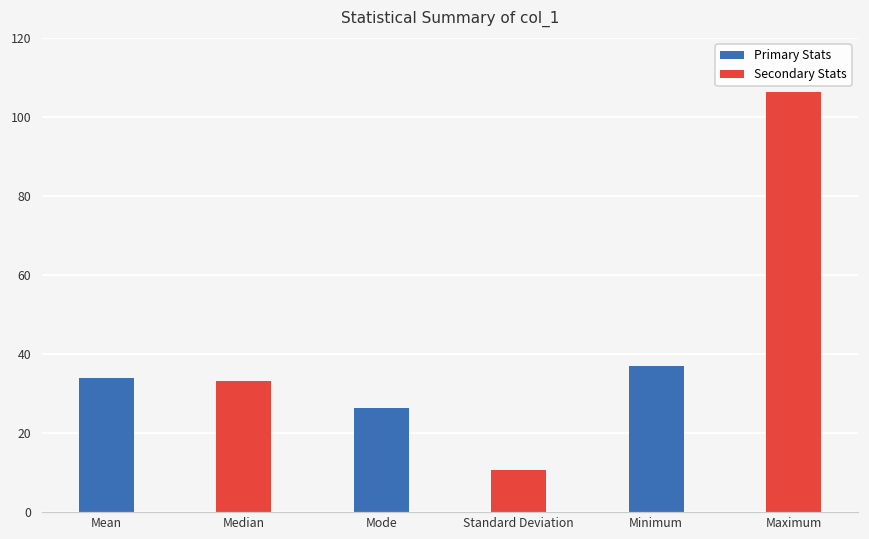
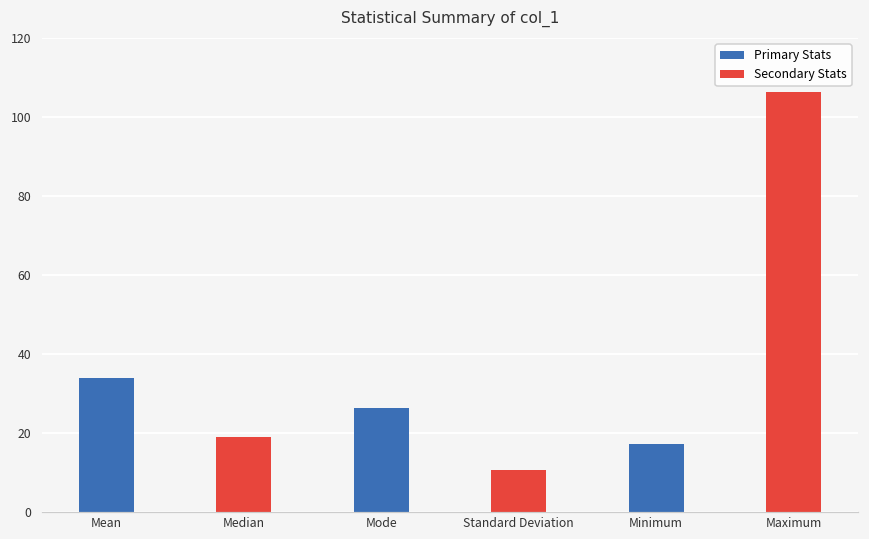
  {
    "Mean": 34,
-   "Median": 33,
+   "Median": 19,
    "Mode": 26,
    "Standard Deviation": 10,
-   "Minimum": 37,
+   "Minimum": 17,
    "Maximum": 106
  }
